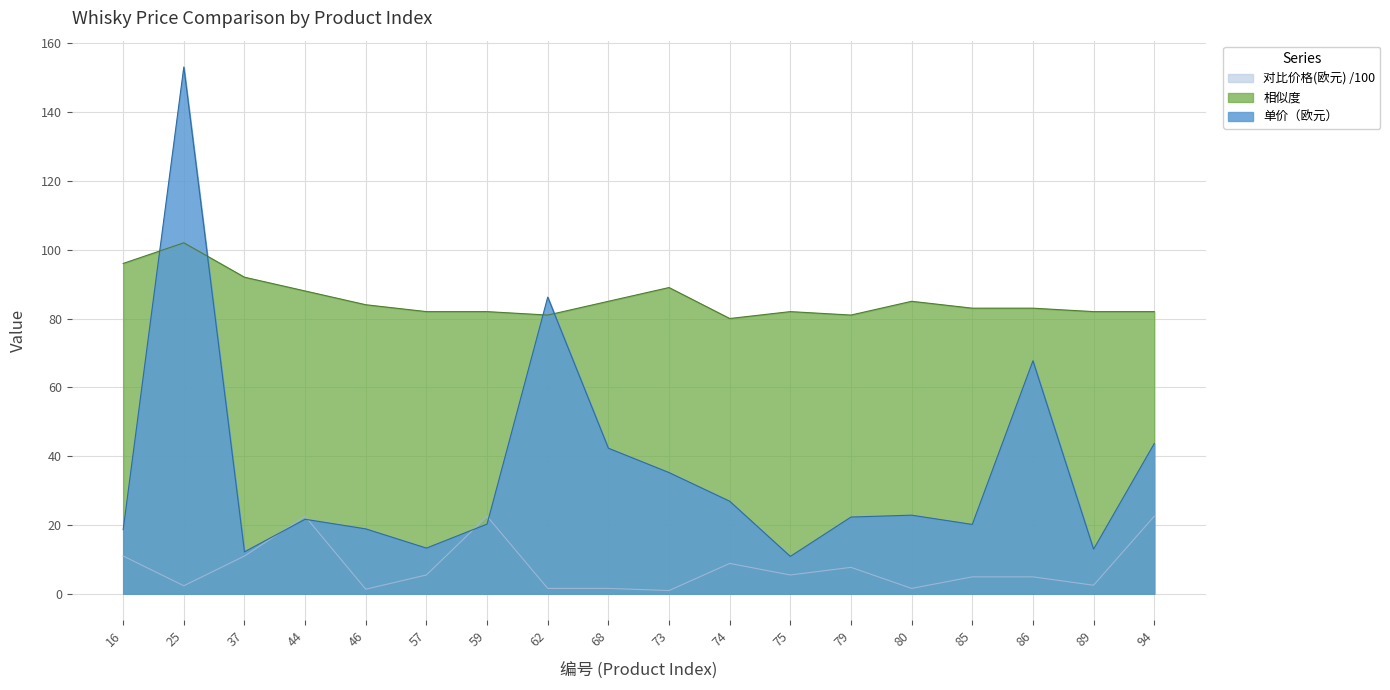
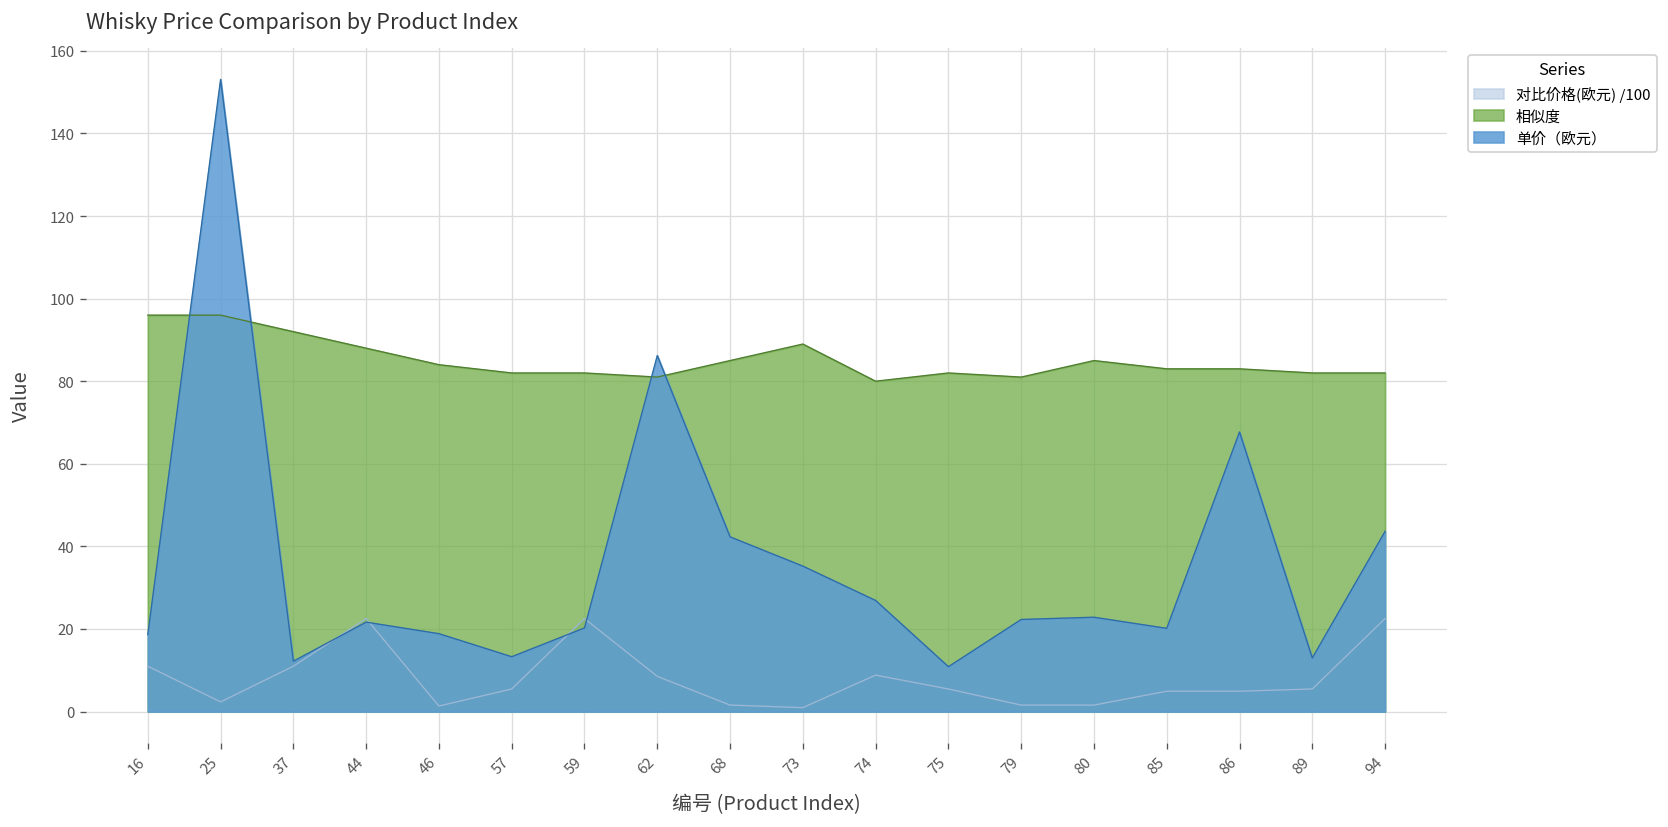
  {
    "对比价格(欧元) /100": {
      "16": 11,
      "25": 2,
      "37": 11,
      "44": 23,
      "46": 1,
      "57": 5,
      "59": 23,
-     "62": 2,
+     "62": 9,
      "68": 2,
      "73": 1,
      "74": 9,
      "75": 5,
-     "79": 8,
+     "79": 2,
      "80": 2,
      "85": 5,
      "86": 5,
-     "89": 2,
+     "89": 5,
      "94": 23
    },
    "相似度": {
      "16": 96,
-     "25": 102,
+     "25": 96,
      "37": 92,
      "44": 88,
      "46": 84,
      "57": 82,
      "59": 82,
      "62": 81,
      "68": 85,
      "73": 89,
      "74": 80,
      "75": 82,
      "79": 81,
      "80": 85,
      "85": 83,
      "86": 83,
      "89": 82,
      "94": 82
    },
    "单价（欧元）": {
      "16": 19,
      "25": 153,
      "37": 12,
      "44": 22,
      "46": 19,
      "57": 13,
      "59": 20,
      "62": 86,
      "68": 42,
      "73": 35,
      "74": 27,
      "75": 11,
      "79": 22,
      "80": 23,
      "85": 20,
      "86": 68,
      "89": 13,
      "94": 44
    }
  }
